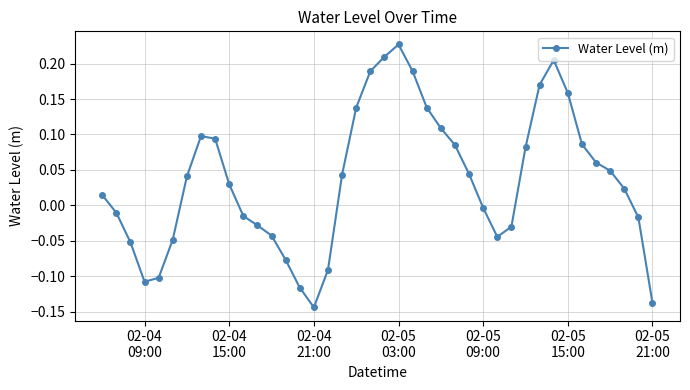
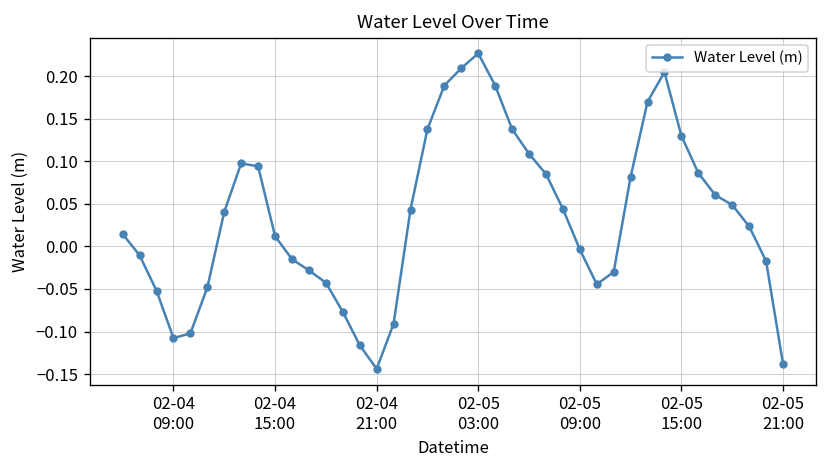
  {
    "02-04 09:00": -0.11,
-   "02-04 15:00": 0.03,
+   "02-04 15:00": 0.01,
    "02-04 21:00": -0.14,
    "02-05 03:00": 0.23,
    "02-05 09:00": 0.00,
-   "02-05 15:00": 0.16,
+   "02-05 15:00": 0.13,
    "02-05 21:00": -0.14
  }
